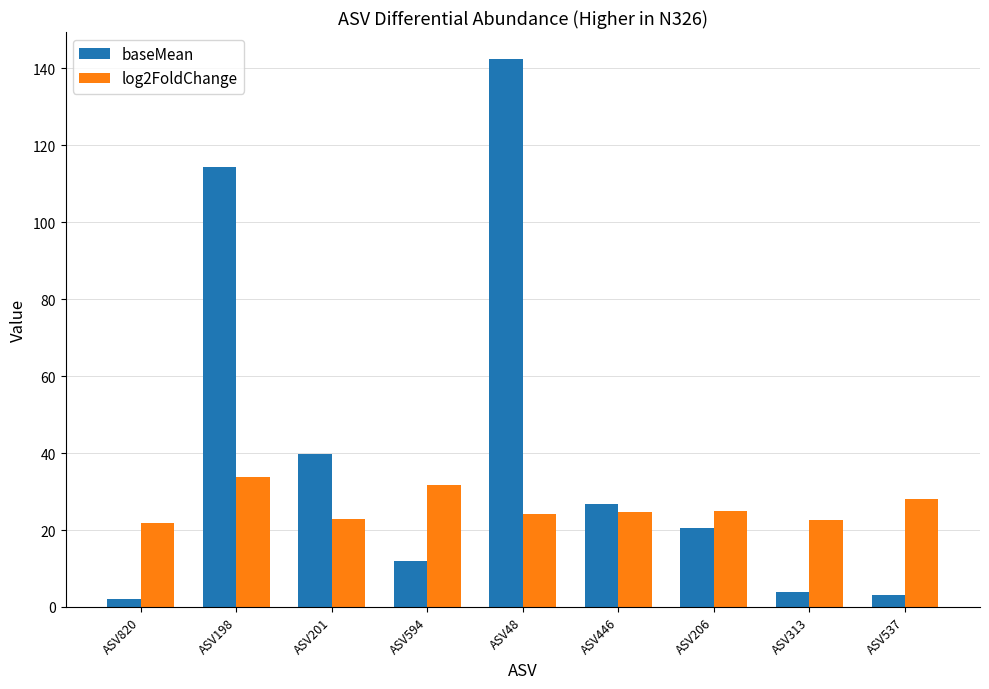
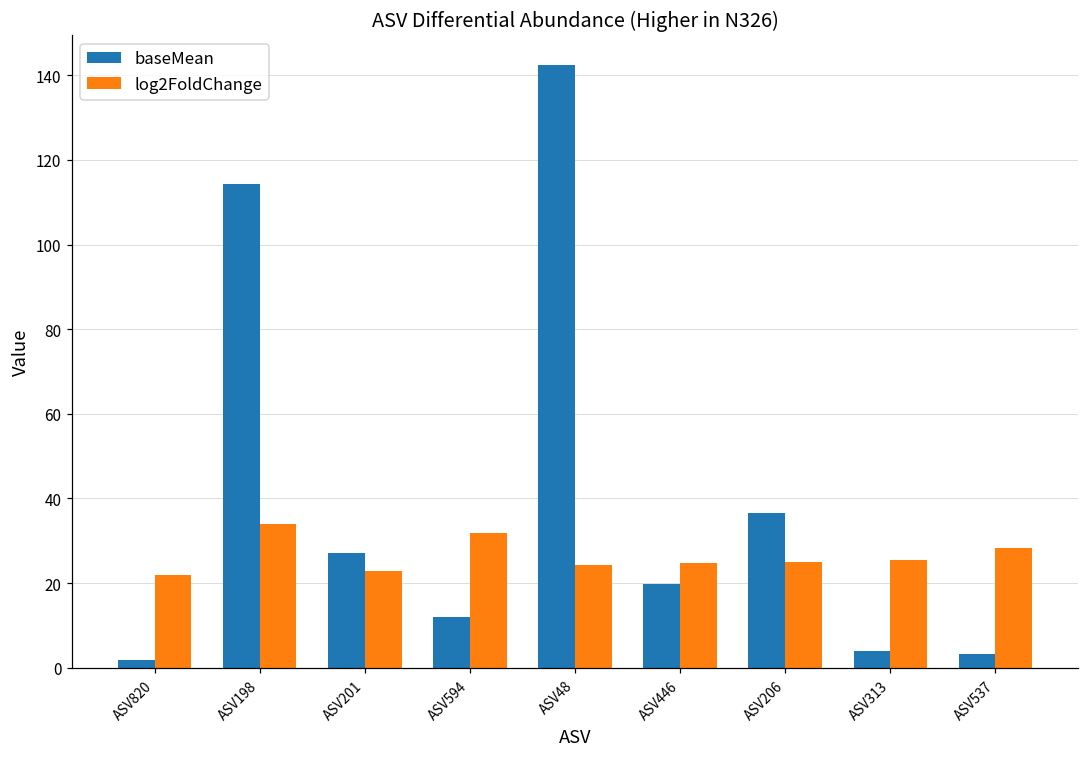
  {
    "baseMean": {
      "ASV820": 2,
      "ASV198": 114,
-     "ASV201": 40,
+     "ASV201": 27,
      "ASV594": 12,
      "ASV48": 142,
-     "ASV446": 27,
-     "ASV206": 21,
+     "ASV446": 20,
+     "ASV206": 37,
      "ASV313": 4,
      "ASV537": 3
    },
    "log2FoldChange": {
      "ASV820": 22,
      "ASV198": 34,
      "ASV201": 23,
      "ASV594": 32,
      "ASV48": 24,
      "ASV446": 25,
      "ASV206": 25,
-     "ASV313": 23,
+     "ASV313": 25,
      "ASV537": 28
    }
  }
